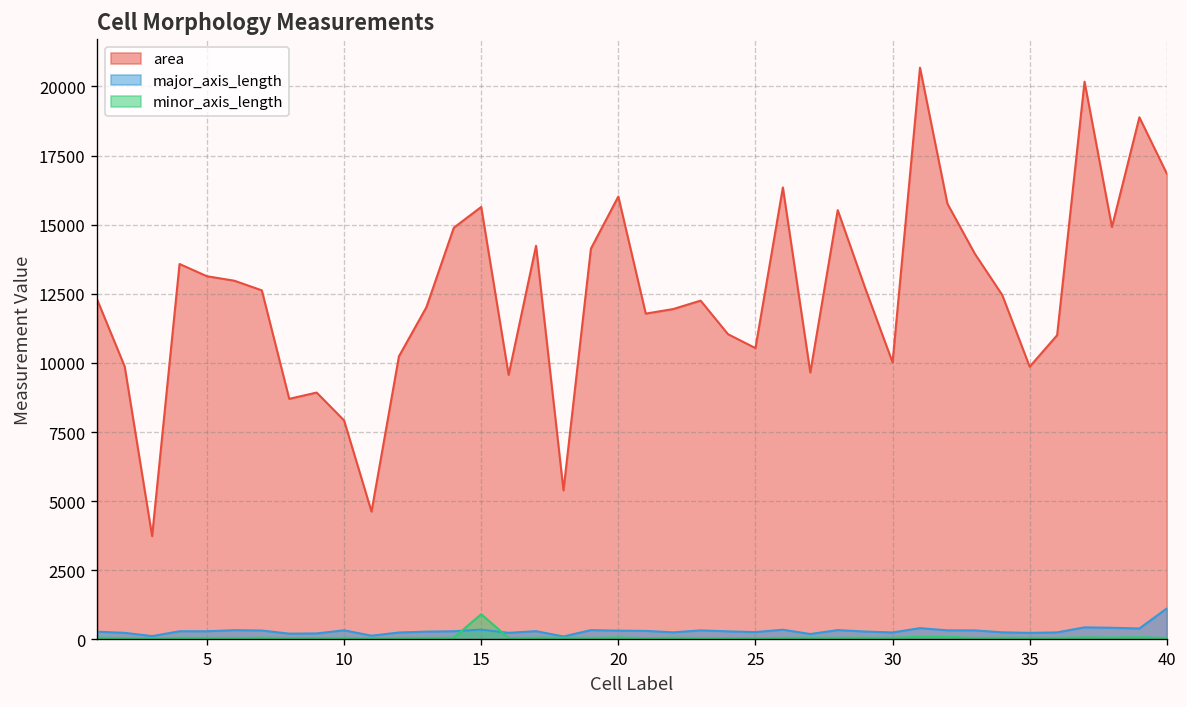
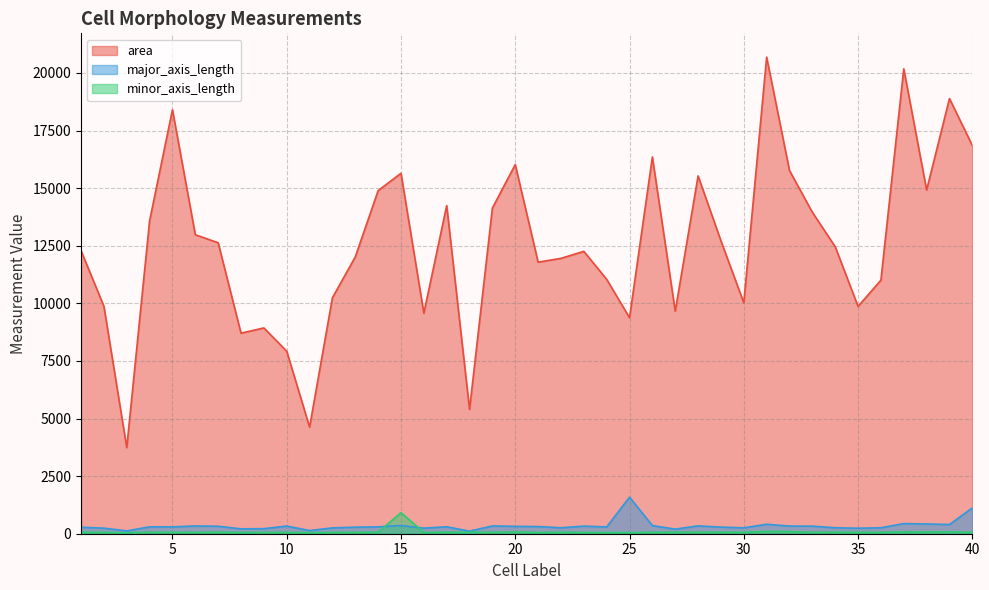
  {
    "area": {
-     "5": 13100,
+     "5": 18400,
      "10": 7900,
      "15": 15600,
      "20": 16000,
-     "25": 10500,
+     "25": 9400,
      "30": 10000,
      "35": 9900,
      "40": 16800
    },
    "major_axis_length": {
      "5": 300,
      "10": 300,
      "15": 400,
      "20": 300,
-     "25": 300,
+     "25": 1600,
      "30": 300,
      "35": 200,
      "40": 1100
    },
    "minor_axis_length": {
      "5": 100,
      "10": 100,
      "15": 900,
      "20": 100,
      "25": 0,
      "30": 100,
      "35": 100,
      "40": 100
    }
  }
